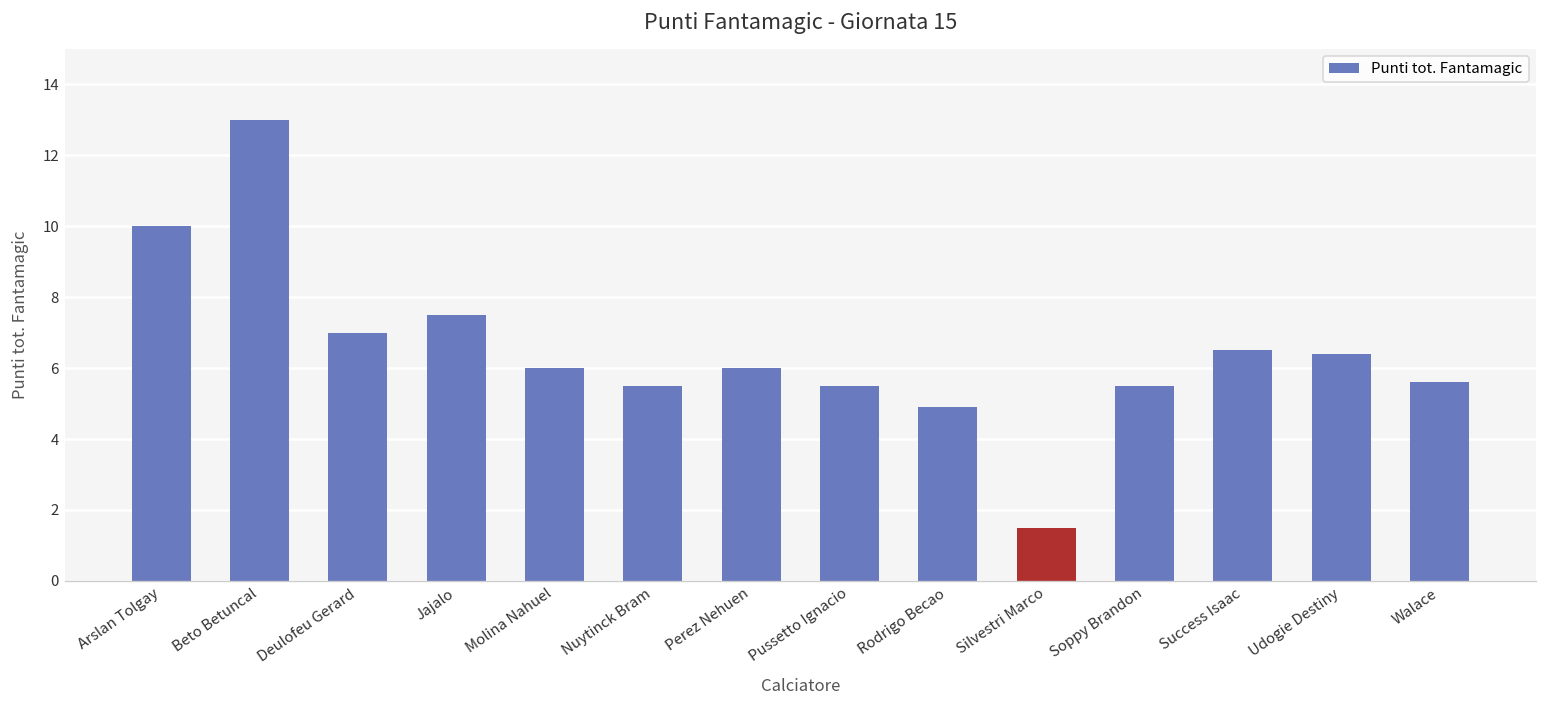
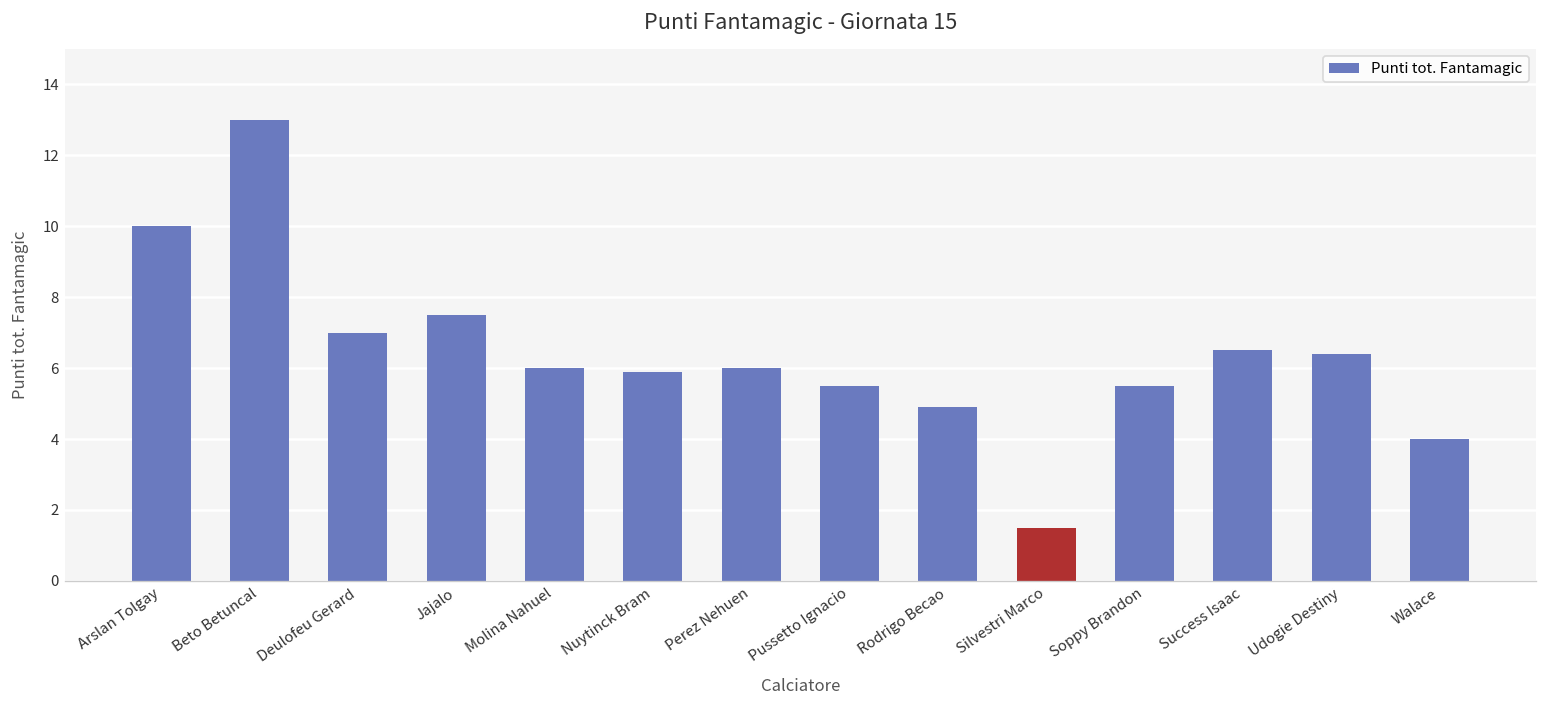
  {
    "Arslan Tolgay": 10.0,
    "Beto Betuncal": 13.0,
    "Deulofeu Gerard": 7.0,
    "Jajalo": 7.5,
    "Molina Nahuel": 6.0,
-   "Nuytinck Bram": 5.5,
+   "Nuytinck Bram": 5.9,
    "Perez Nehuen": 6.0,
    "Pussetto Ignacio": 5.5,
    "Rodrigo Becao": 4.9,
    "Silvestri Marco": 1.5,
    "Soppy Brandon": 5.5,
    "Success Isaac": 6.5,
    "Udogie Destiny": 6.4,
-   "Walace": 5.6
+   "Walace": 4.0
  }
